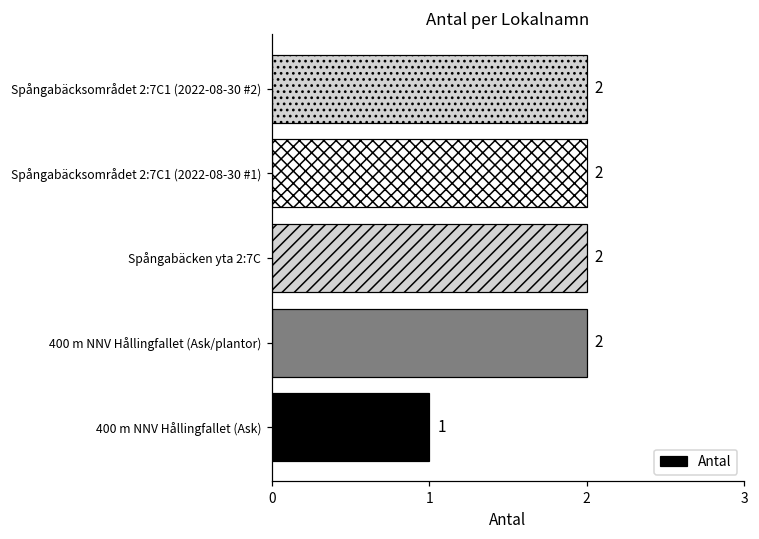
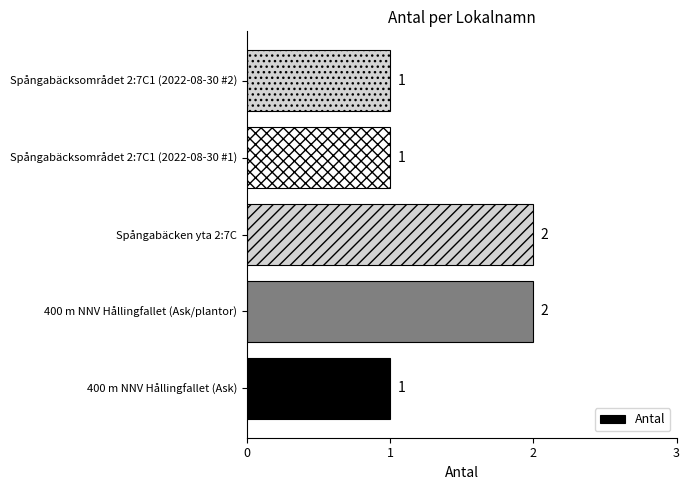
  {
-   "Spångabäcksområdet 2:7C1 (2022-08-30 #2)": 2,
-   "Spångabäcksområdet 2:7C1 (2022-08-30 #1)": 2,
+   "Spångabäcksområdet 2:7C1 (2022-08-30 #2)": 1,
+   "Spångabäcksområdet 2:7C1 (2022-08-30 #1)": 1,
    "Spångabäcken yta 2:7C": 2,
    "400 m NNV Hållingfallet (Ask/plantor)": 2,
    "400 m NNV Hållingfallet (Ask)": 1
  }
